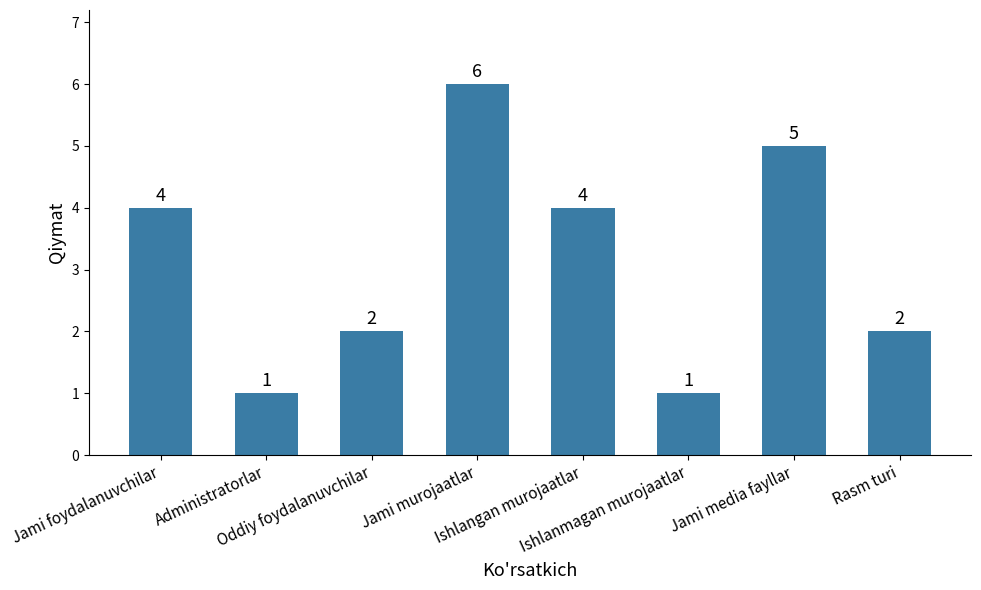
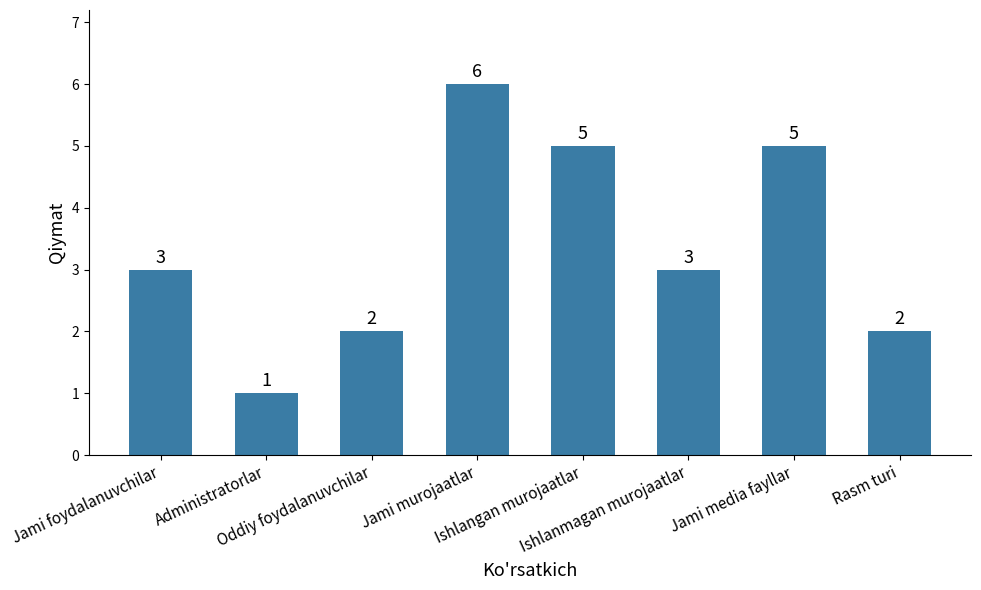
  {
-   "Jami foydalanuvchilar": 4,
+   "Jami foydalanuvchilar": 3,
    "Administratorlar": 1,
    "Oddiy foydalanuvchilar": 2,
    "Jami murojaatlar": 6,
-   "Ishlangan murojaatlar": 4,
-   "Ishlanmagan murojaatlar": 1,
+   "Ishlangan murojaatlar": 5,
+   "Ishlanmagan murojaatlar": 3,
    "Jami media fayllar": 5,
    "Rasm turi": 2
  }
